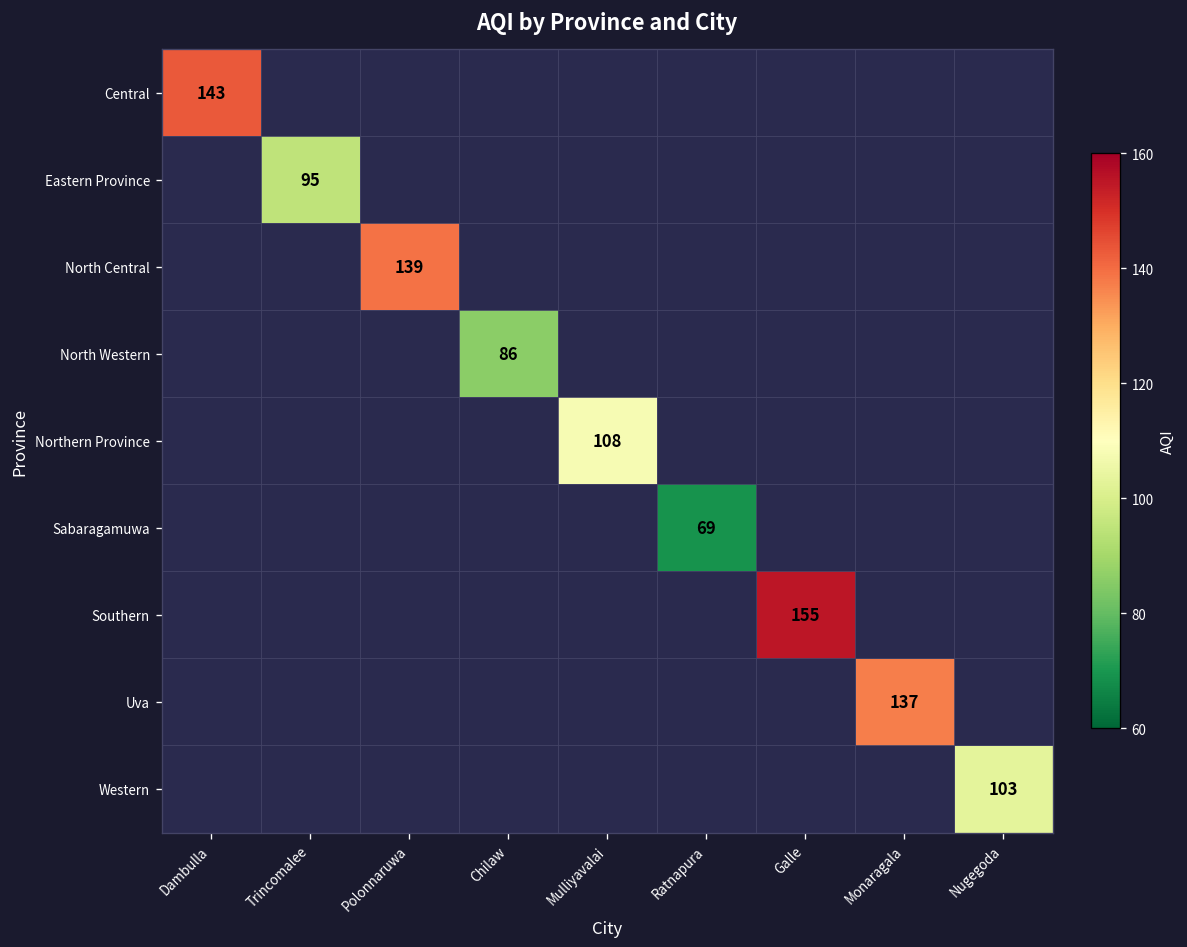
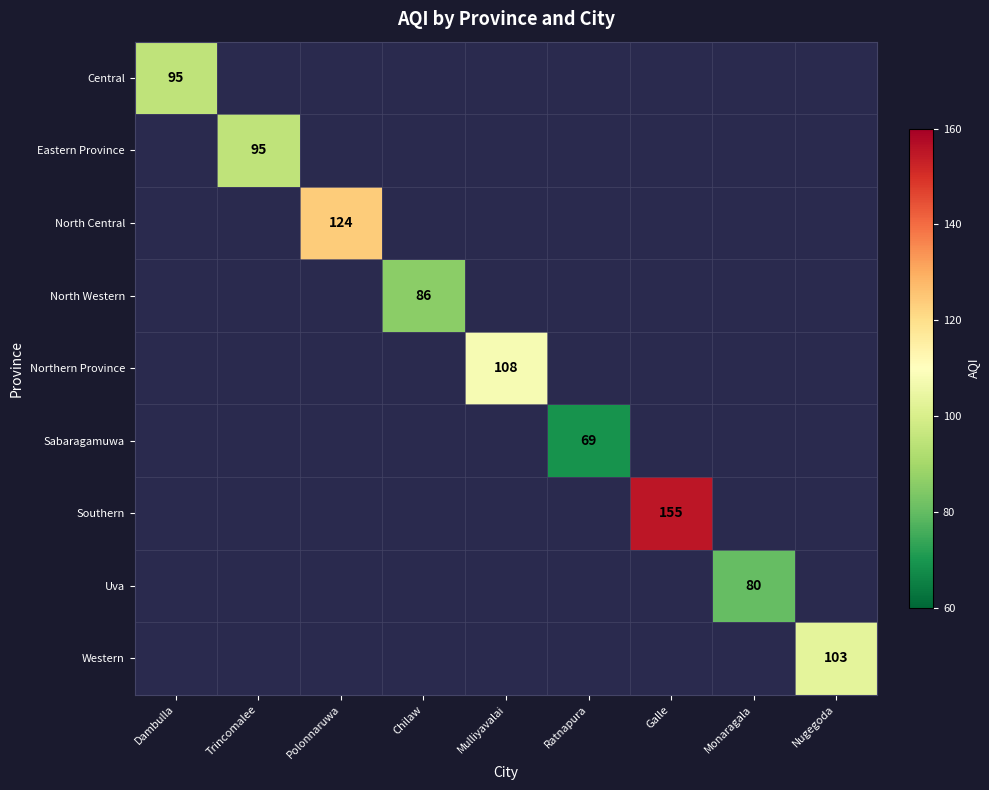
  {
    "Central": {
-     "Dambulla": 143
+     "Dambulla": 95
    },
    "Eastern Province": {
      "Trincomalee": 95
    },
    "North Central": {
-     "Polonnaruwa": 139
+     "Polonnaruwa": 124
    },
    "North Western": {
      "Chilaw": 86
    },
    "Northern Province": {
      "Mulliyavalai": 108
    },
    "Sabaragamuwa": {
      "Ratnapura": 69
    },
    "Southern": {
      "Galle": 155
    },
    "Uva": {
-     "Monaragala": 137
+     "Monaragala": 80
    },
    "Western": {
      "Nugegoda": 103
    }
  }
